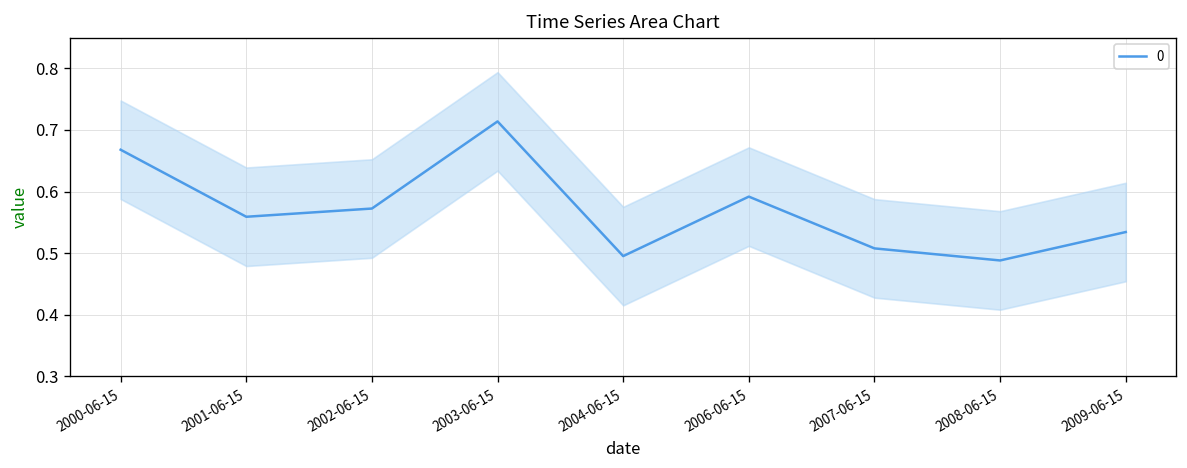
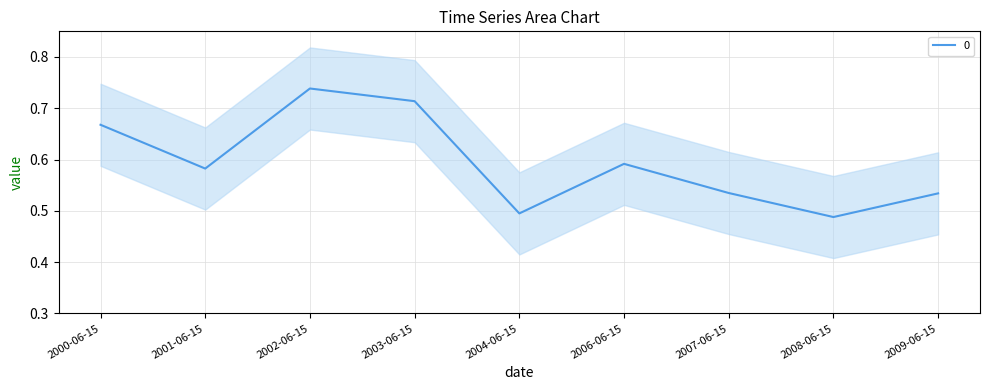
  {
    "0": {
      "2000-06-15": 0.67,
-     "2001-06-15": 0.56,
-     "2002-06-15": 0.57,
+     "2001-06-15": 0.58,
+     "2002-06-15": 0.74,
      "2003-06-15": 0.71,
      "2004-06-15": 0.50,
      "2006-06-15": 0.59,
-     "2007-06-15": 0.51,
+     "2007-06-15": 0.53,
      "2008-06-15": 0.49,
      "2009-06-15": 0.53
    }
  }
